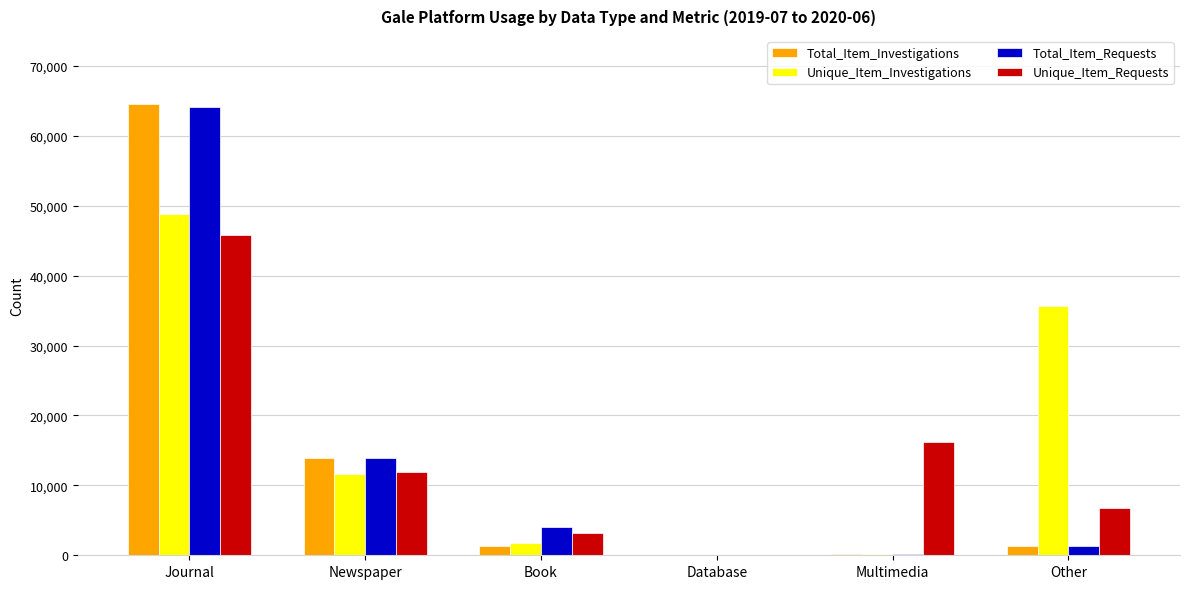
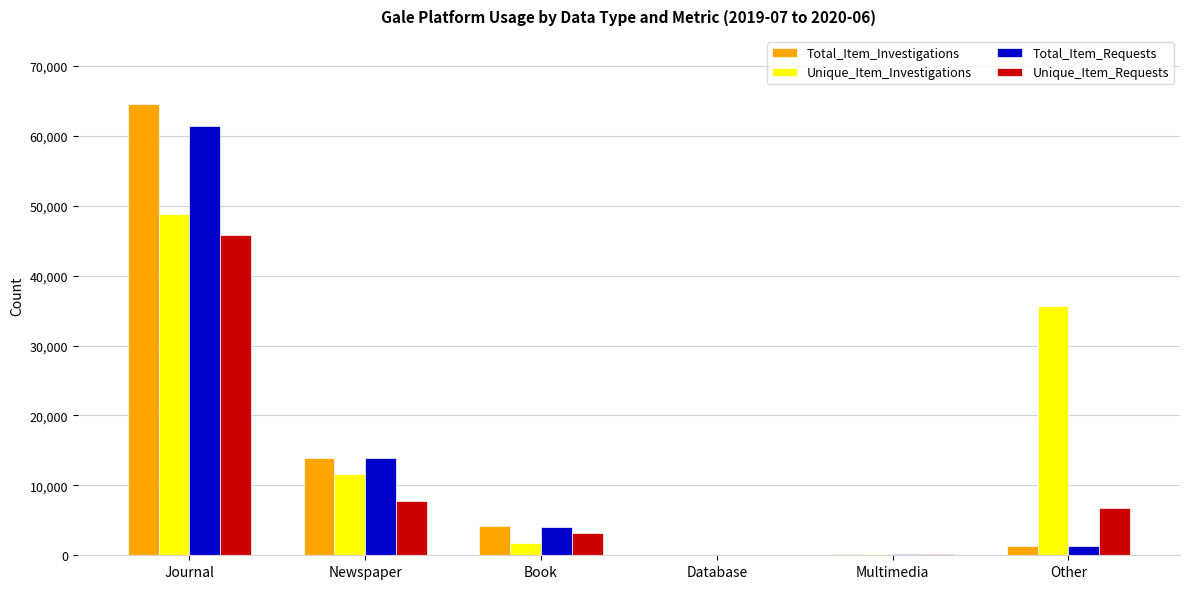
  {
    "Total_Item_Investigations": {
      "Journal": "65,000",
      "Newspaper": "14,000",
-     "Book": "1,000",
+     "Book": "4,000",
      "Database": "0",
      "Other": "1,000"
    },
    "Unique_Item_Investigations": {
      "Journal": "49,000",
      "Newspaper": "12,000",
      "Book": "2,000",
      "Database": "0",
      "Other": "36,000"
    },
    "Total_Item_Requests": {
-     "Journal": "64,000",
+     "Journal": "61,000",
      "Newspaper": "14,000",
      "Book": "4,000",
      "Database": "0",
      "Other": "1,000"
    },
    "Unique_Item_Requests": {
      "Journal": "46,000",
-     "Newspaper": "12,000",
+     "Newspaper": "8,000",
      "Book": "3,000",
      "Database": "0",
-     "Multimedia": "16,000",
+     "Multimedia": "0",
      "Other": "7,000"
    }
  }
